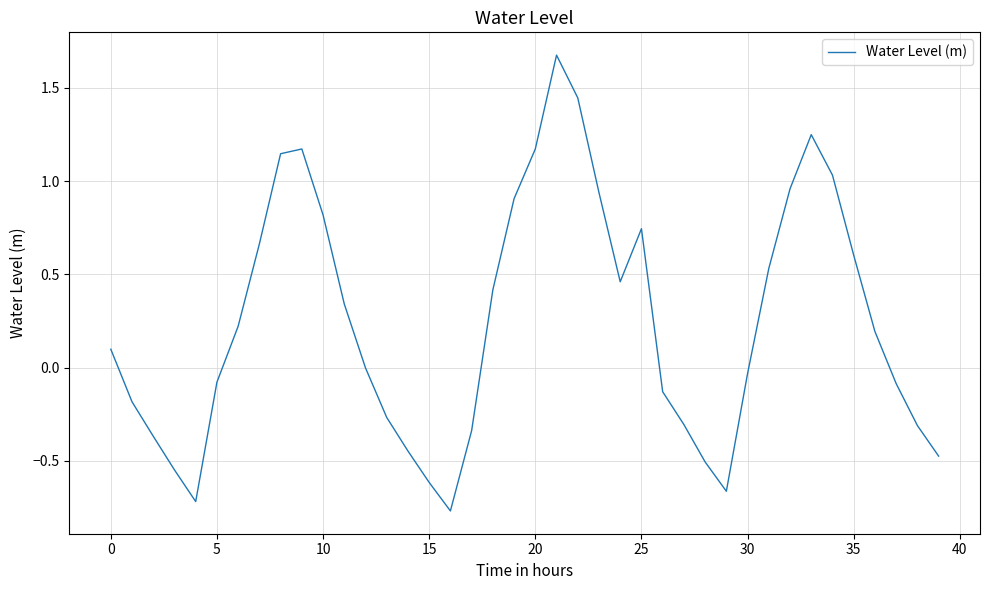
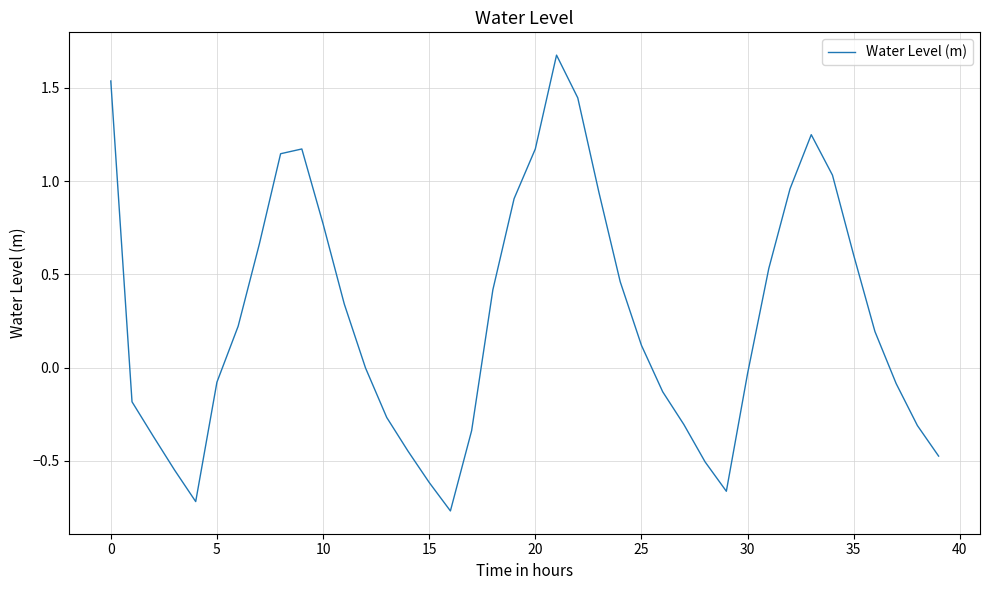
  {
-   "0": 0.10,
+   "0": 1.54,
    "5": -0.08,
-   "10": 0.82,
+   "10": 0.77,
    "15": -0.62,
    "20": 1.17,
-   "25": 0.74,
+   "25": 0.12,
    "30": -0.03,
    "35": 0.60
  }
